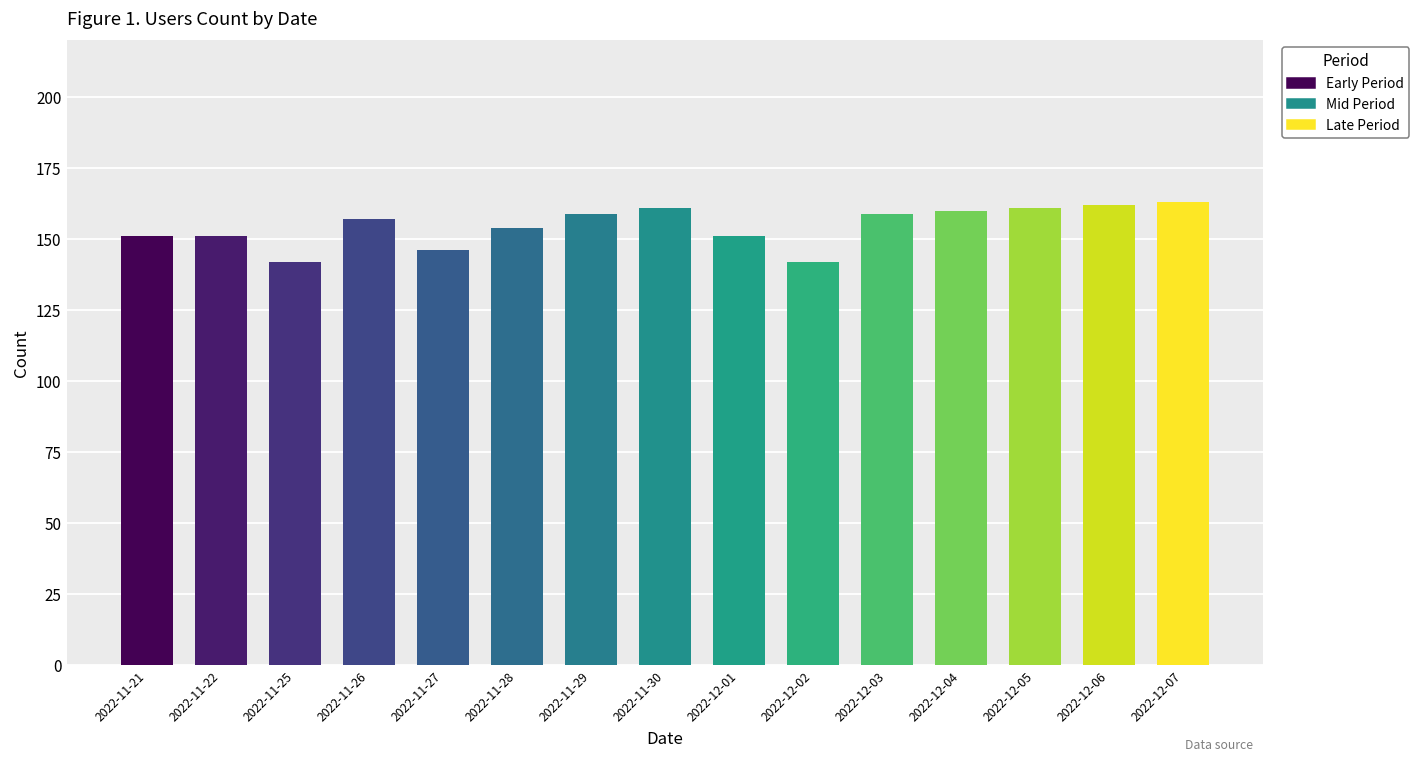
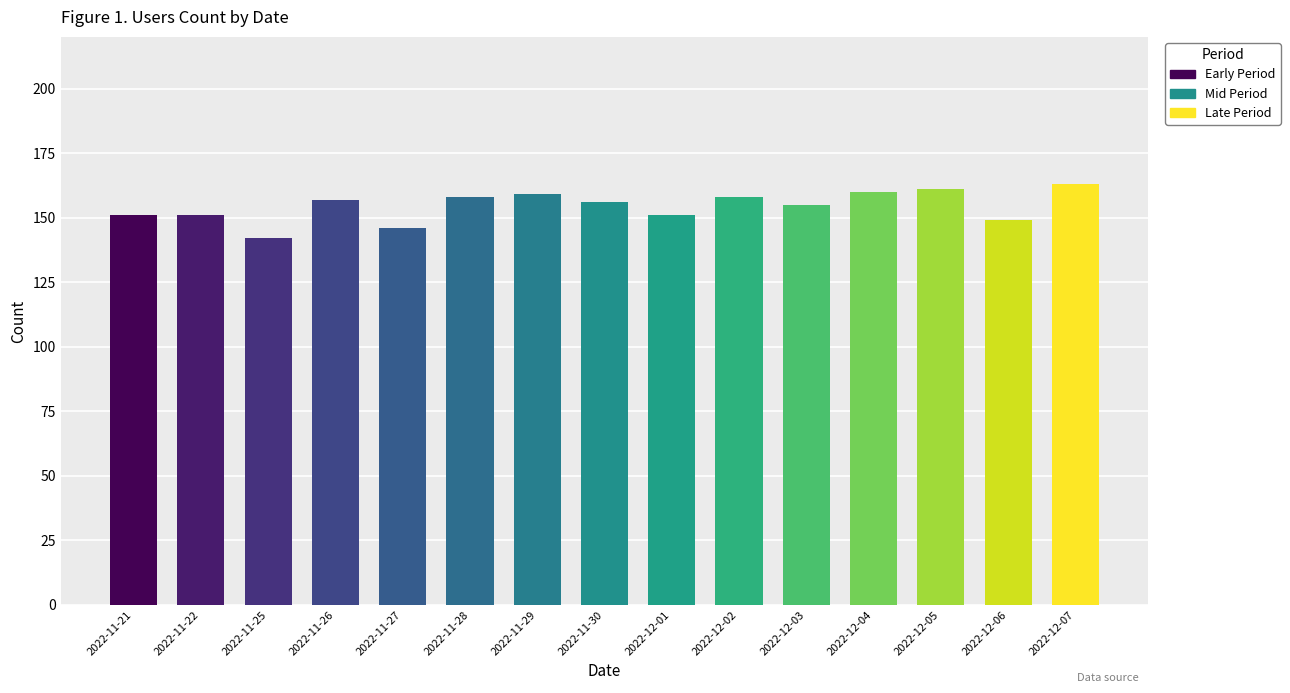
  {
    "2022-11-21": 151,
    "2022-11-22": 151,
    "2022-11-25": 142,
    "2022-11-26": 157,
    "2022-11-27": 146,
-   "2022-11-28": 154,
+   "2022-11-28": 158,
    "2022-11-29": 159,
-   "2022-11-30": 161,
+   "2022-11-30": 156,
    "2022-12-01": 151,
-   "2022-12-02": 142,
-   "2022-12-03": 159,
+   "2022-12-02": 158,
+   "2022-12-03": 155,
    "2022-12-04": 160,
    "2022-12-05": 161,
-   "2022-12-06": 162,
+   "2022-12-06": 149,
    "2022-12-07": 163
  }
